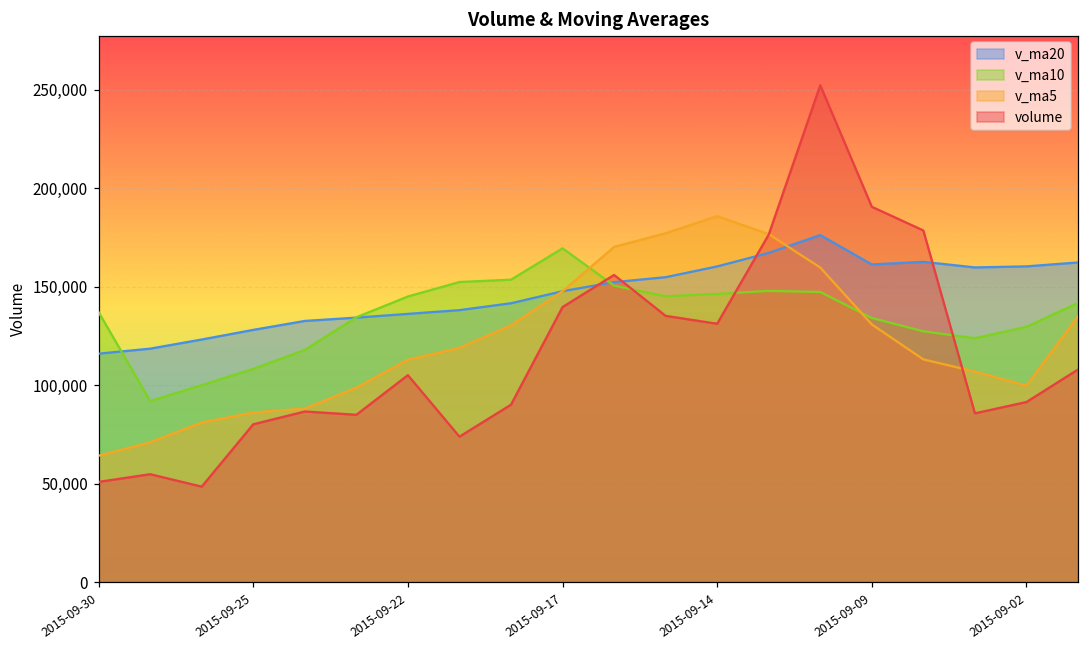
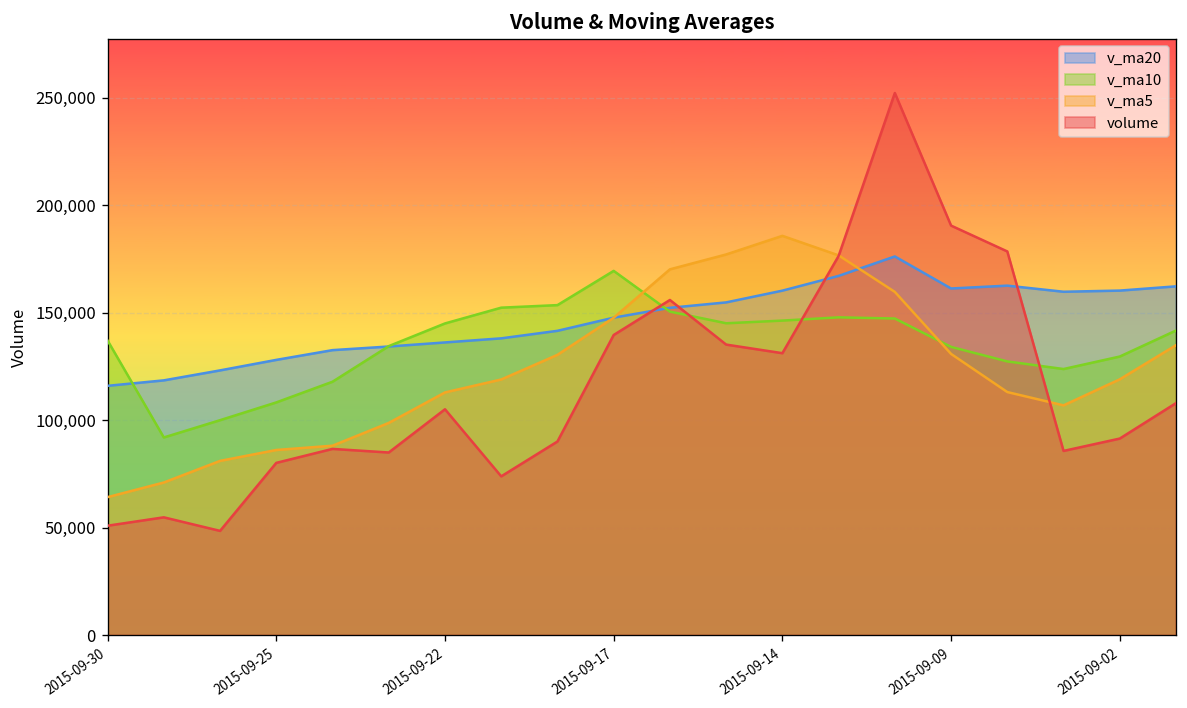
  {
    "v_ma20": {
      "2015-09-30": "116,000",
      "2015-09-25": "128,000",
      "2015-09-22": "136,000",
      "2015-09-14": "160,000",
      "2015-09-09": "161,000",
      "2015-09-02": "160,000"
    },
    "v_ma10": {
      "2015-09-30": "137,000",
      "2015-09-25": "108,000",
      "2015-09-22": "145,000",
      "2015-09-17": "169,000",
      "2015-09-14": "146,000",
      "2015-09-09": "134,000",
      "2015-09-02": "130,000"
    },
    "v_ma5": {
      "2015-09-30": "64,000",
      "2015-09-25": "86,000",
      "2015-09-22": "113,000",
      "2015-09-14": "186,000",
      "2015-09-09": "131,000",
-     "2015-09-02": "100,000"
+     "2015-09-02": "119,000"
    },
    "volume": {
      "2015-09-30": "51,000",
      "2015-09-25": "80,000",
      "2015-09-22": "105,000",
      "2015-09-17": "140,000",
      "2015-09-14": "131,000",
      "2015-09-09": "191,000",
      "2015-09-02": "91,000"
    }
  }
